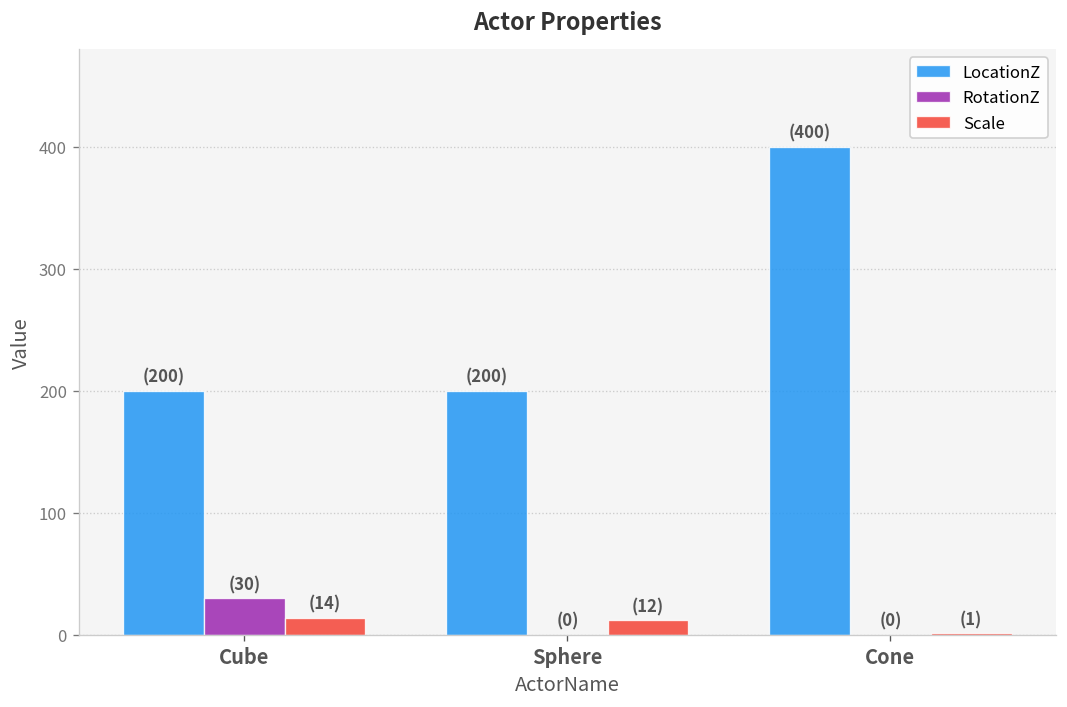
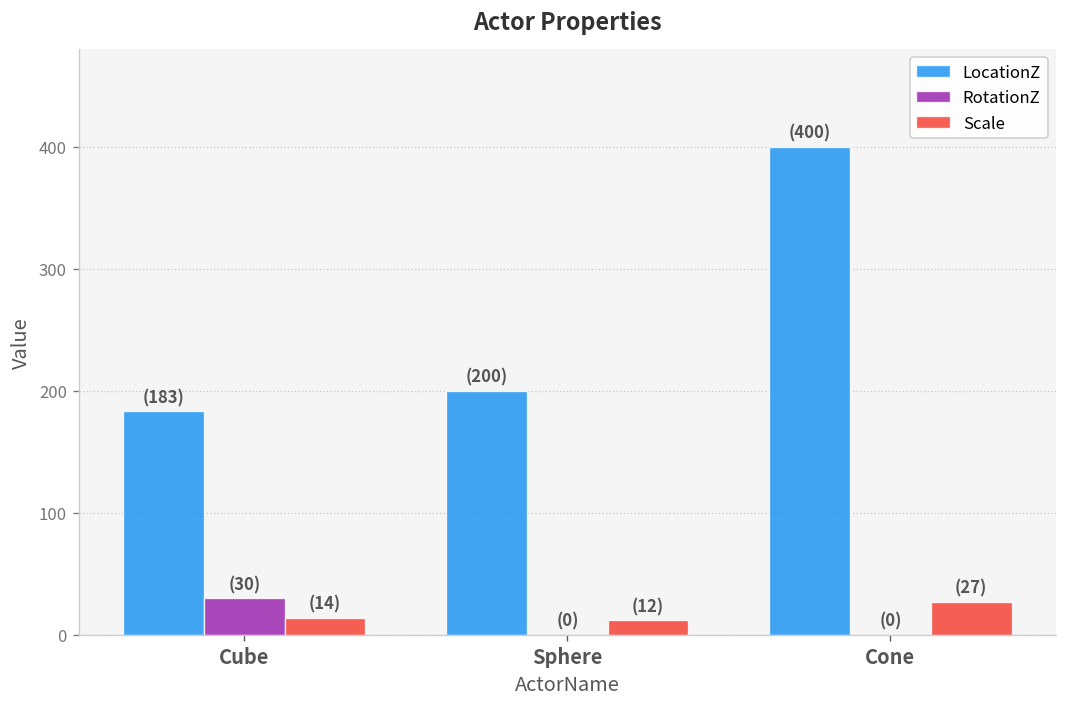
  {
    "LocationZ": {
-     "Cube": "(200)",
+     "Cube": "(183)",
      "Sphere": "(200)",
      "Cone": "(400)"
    },
    "RotationZ": {
      "Cube": "(30)",
      "Sphere": "(0)",
      "Cone": "(0)"
    },
    "Scale": {
      "Cube": "(14)",
      "Sphere": "(12)",
-     "Cone": "(1)"
+     "Cone": "(27)"
    }
  }
